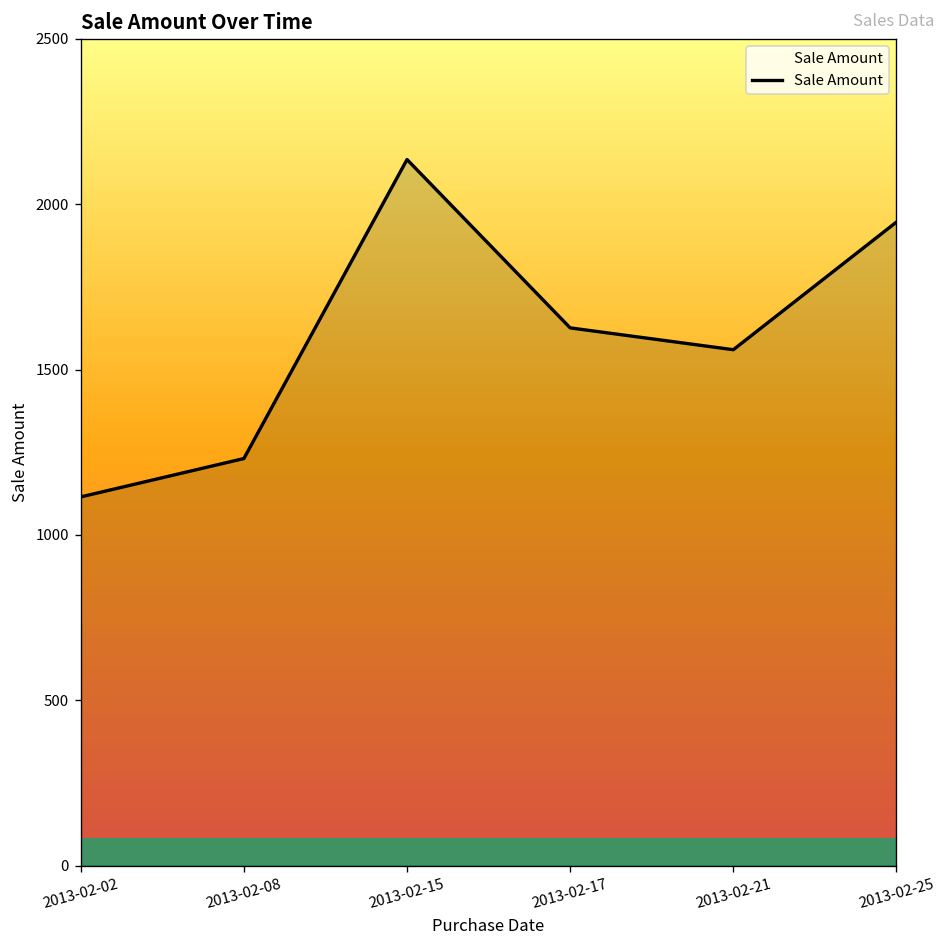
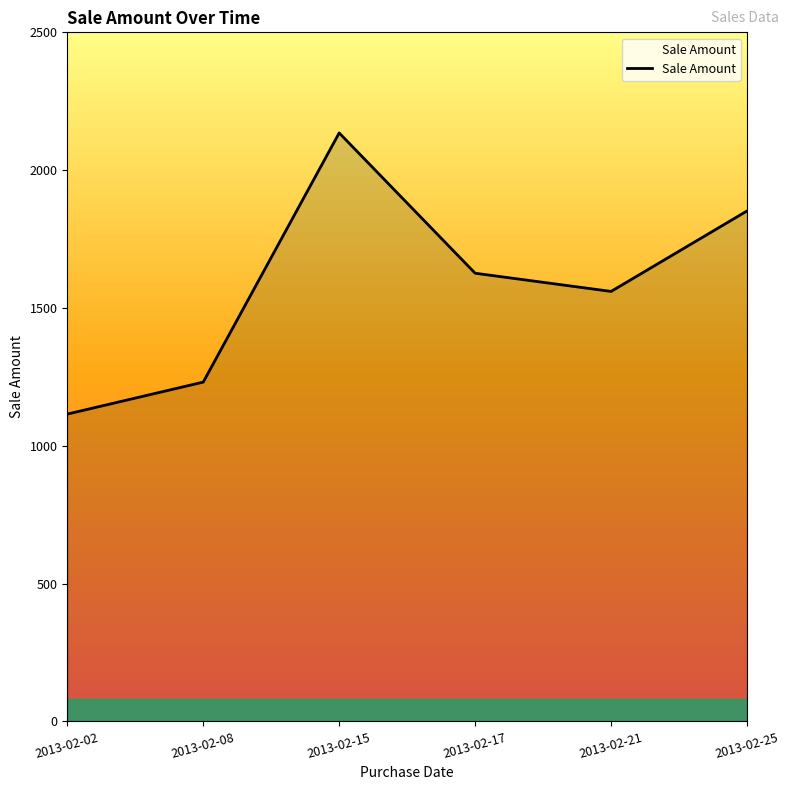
  {
    "2013-02-02": 1120,
    "2013-02-08": 1230,
    "2013-02-15": 2140,
    "2013-02-17": 1630,
    "2013-02-21": 1560,
-   "2013-02-25": 1950
+   "2013-02-25": 1850
  }
